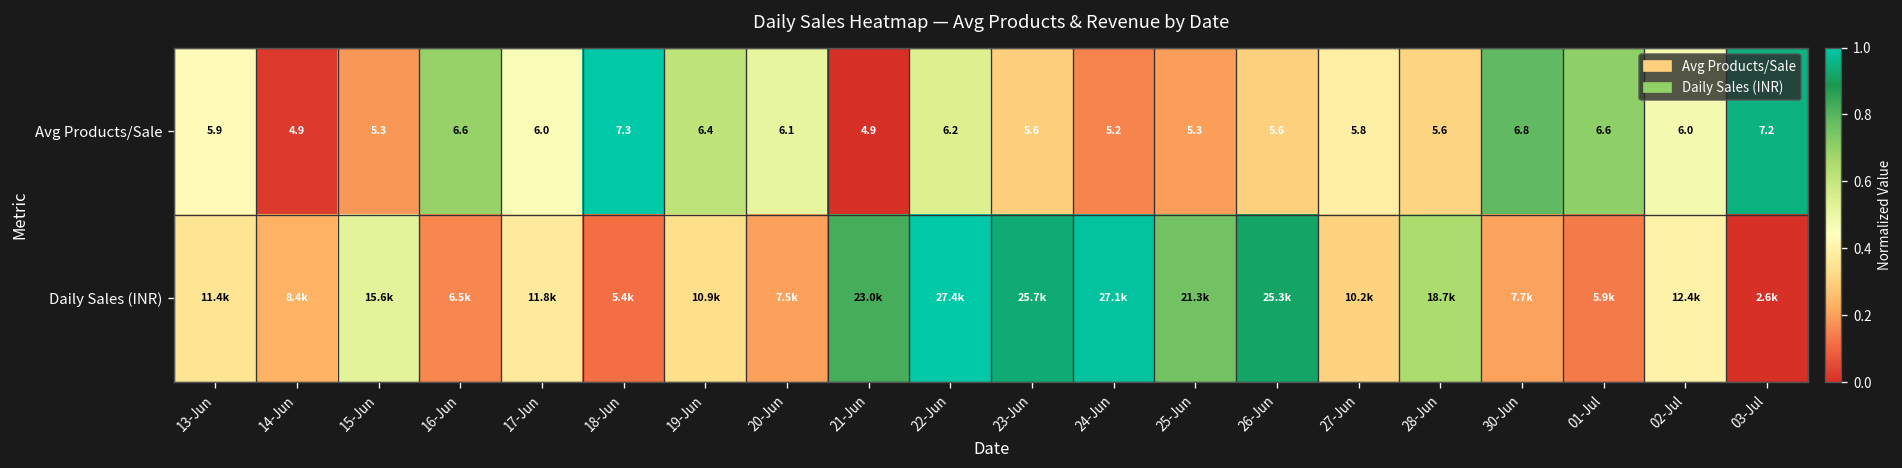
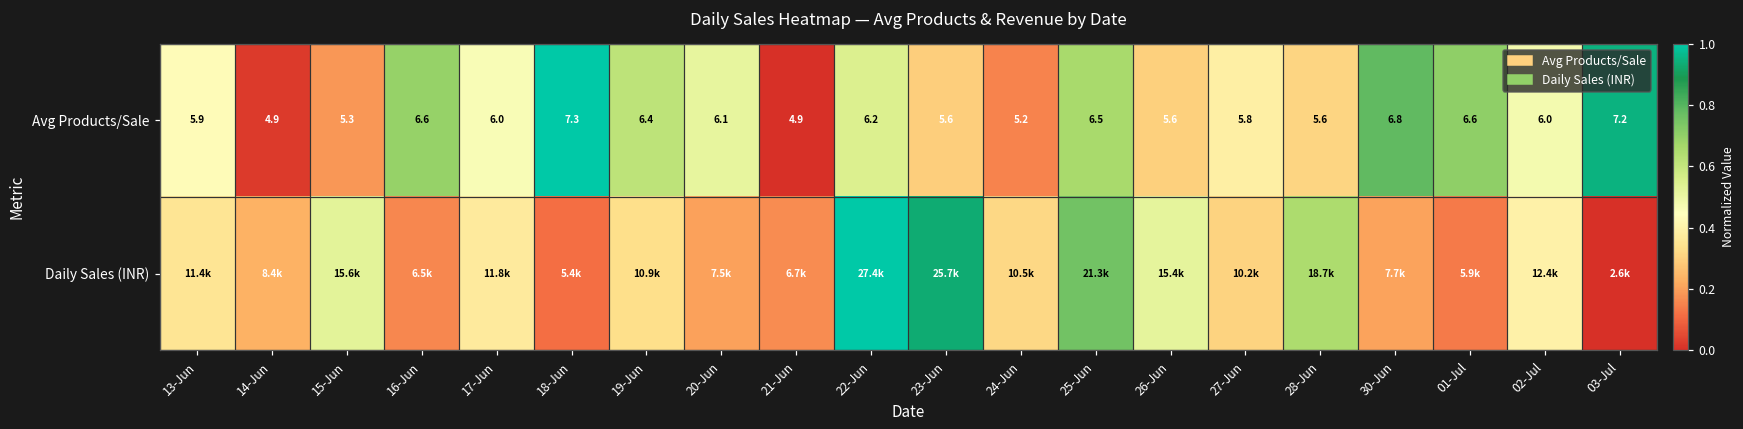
  {
    "Avg Products/Sale": {
      "13-Jun": "5.9",
      "14-Jun": "4.9",
      "15-Jun": "5.3",
      "16-Jun": "6.6",
      "17-Jun": "6.0",
      "18-Jun": "7.3",
      "19-Jun": "6.4",
      "20-Jun": "6.1",
      "21-Jun": "4.9",
      "22-Jun": "6.2",
      "23-Jun": "5.6",
      "24-Jun": "5.2",
-     "25-Jun": "5.3",
+     "25-Jun": "6.5",
      "26-Jun": "5.6",
      "27-Jun": "5.8",
      "28-Jun": "5.6",
      "30-Jun": "6.8",
      "01-Jul": "6.6",
      "02-Jul": "6.0",
      "03-Jul": "7.2"
    },
    "Daily Sales (INR)": {
      "13-Jun": "11.4k",
      "14-Jun": "8.4k",
      "15-Jun": "15.6k",
      "16-Jun": "6.5k",
      "17-Jun": "11.8k",
      "18-Jun": "5.4k",
      "19-Jun": "10.9k",
      "20-Jun": "7.5k",
-     "21-Jun": "23.0k",
+     "21-Jun": "6.7k",
      "22-Jun": "27.4k",
      "23-Jun": "25.7k",
-     "24-Jun": "27.1k",
+     "24-Jun": "10.5k",
      "25-Jun": "21.3k",
-     "26-Jun": "25.3k",
+     "26-Jun": "15.4k",
      "27-Jun": "10.2k",
      "28-Jun": "18.7k",
      "30-Jun": "7.7k",
      "01-Jul": "5.9k",
      "02-Jul": "12.4k",
      "03-Jul": "2.6k"
    }
  }
